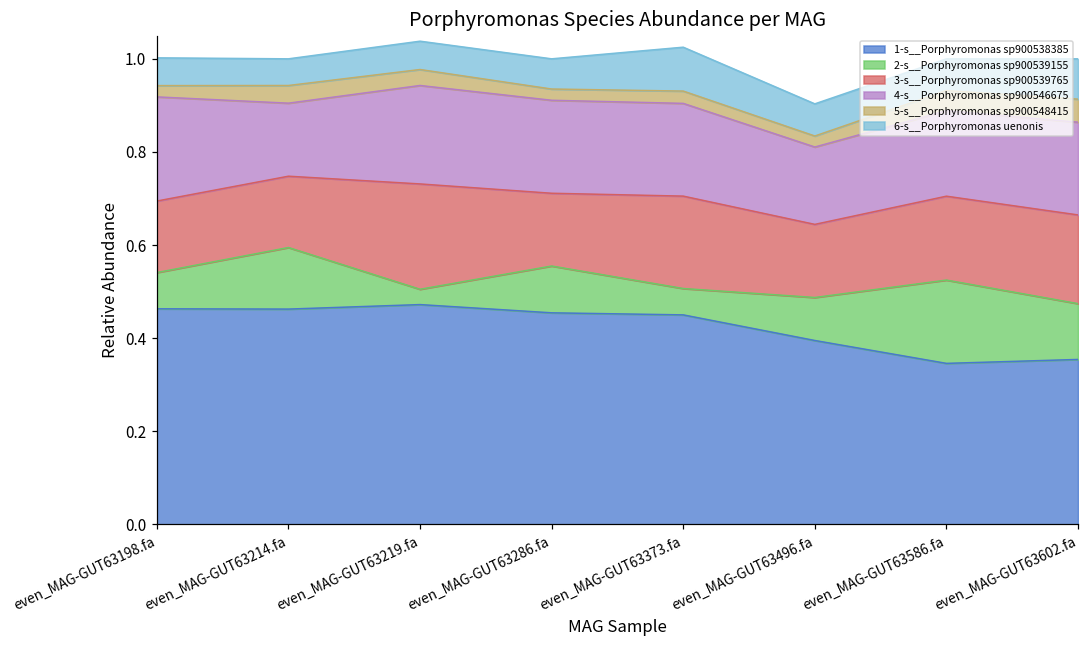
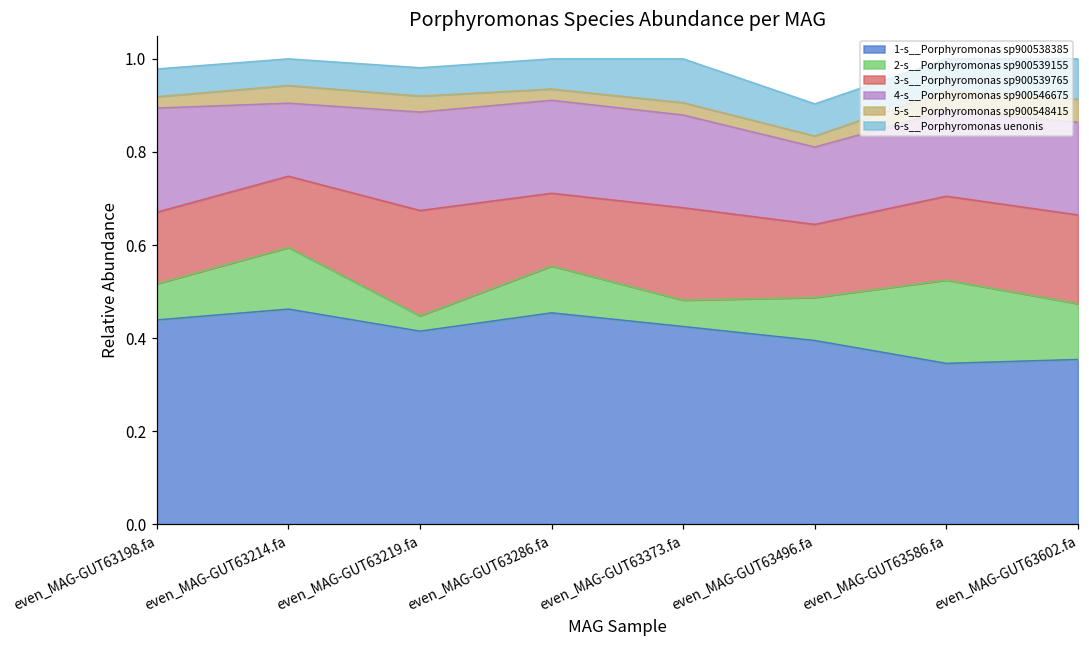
  {
    "1-s__Porphyromonas sp900538385": {
-     "even_MAG-GUT63198.fa": 0.46,
+     "even_MAG-GUT63198.fa": 0.44,
      "even_MAG-GUT63214.fa": 0.46,
-     "even_MAG-GUT63219.fa": 0.47,
+     "even_MAG-GUT63219.fa": 0.41,
      "even_MAG-GUT63286.fa": 0.45,
-     "even_MAG-GUT63373.fa": 0.45,
+     "even_MAG-GUT63373.fa": 0.42,
      "even_MAG-GUT63496.fa": 0.39,
      "even_MAG-GUT63586.fa": 0.35,
      "even_MAG-GUT63602.fa": 0.35
    },
    "2-s__Porphyromonas sp900539155": {
      "even_MAG-GUT63198.fa": 0.08,
      "even_MAG-GUT63214.fa": 0.13,
      "even_MAG-GUT63219.fa": 0.03,
      "even_MAG-GUT63286.fa": 0.10,
      "even_MAG-GUT63373.fa": 0.06,
      "even_MAG-GUT63496.fa": 0.09,
      "even_MAG-GUT63586.fa": 0.18,
      "even_MAG-GUT63602.fa": 0.12
    },
    "3-s__Porphyromonas sp900539765": {
      "even_MAG-GUT63198.fa": 0.15,
      "even_MAG-GUT63214.fa": 0.15,
      "even_MAG-GUT63219.fa": 0.23,
      "even_MAG-GUT63286.fa": 0.16,
      "even_MAG-GUT63373.fa": 0.20,
      "even_MAG-GUT63496.fa": 0.16,
      "even_MAG-GUT63586.fa": 0.18,
      "even_MAG-GUT63602.fa": 0.19
    },
    "4-s__Porphyromonas sp900546675": {
      "even_MAG-GUT63198.fa": 0.22,
      "even_MAG-GUT63214.fa": 0.16,
      "even_MAG-GUT63219.fa": 0.21,
      "even_MAG-GUT63286.fa": 0.20,
      "even_MAG-GUT63373.fa": 0.20,
      "even_MAG-GUT63496.fa": 0.17,
      "even_MAG-GUT63602.fa": 0.20
    },
    "5-s__Porphyromonas sp900548415": {
      "even_MAG-GUT63198.fa": 0.02,
      "even_MAG-GUT63214.fa": 0.04,
      "even_MAG-GUT63219.fa": 0.03,
      "even_MAG-GUT63286.fa": 0.02,
      "even_MAG-GUT63373.fa": 0.03,
      "even_MAG-GUT63496.fa": 0.02,
      "even_MAG-GUT63602.fa": 0.05
    },
    "6-s__Porphyromonas uenonis": {
      "even_MAG-GUT63198.fa": 0.06,
      "even_MAG-GUT63214.fa": 0.06,
      "even_MAG-GUT63219.fa": 0.06,
      "even_MAG-GUT63286.fa": 0.06,
      "even_MAG-GUT63373.fa": 0.09,
      "even_MAG-GUT63496.fa": 0.07,
      "even_MAG-GUT63602.fa": 0.09
    }
  }
